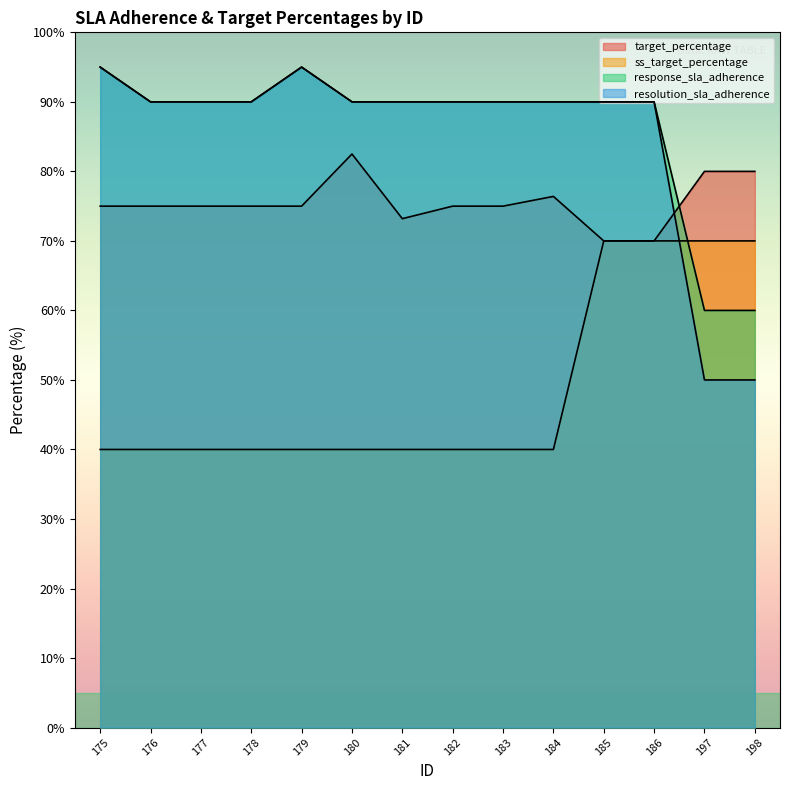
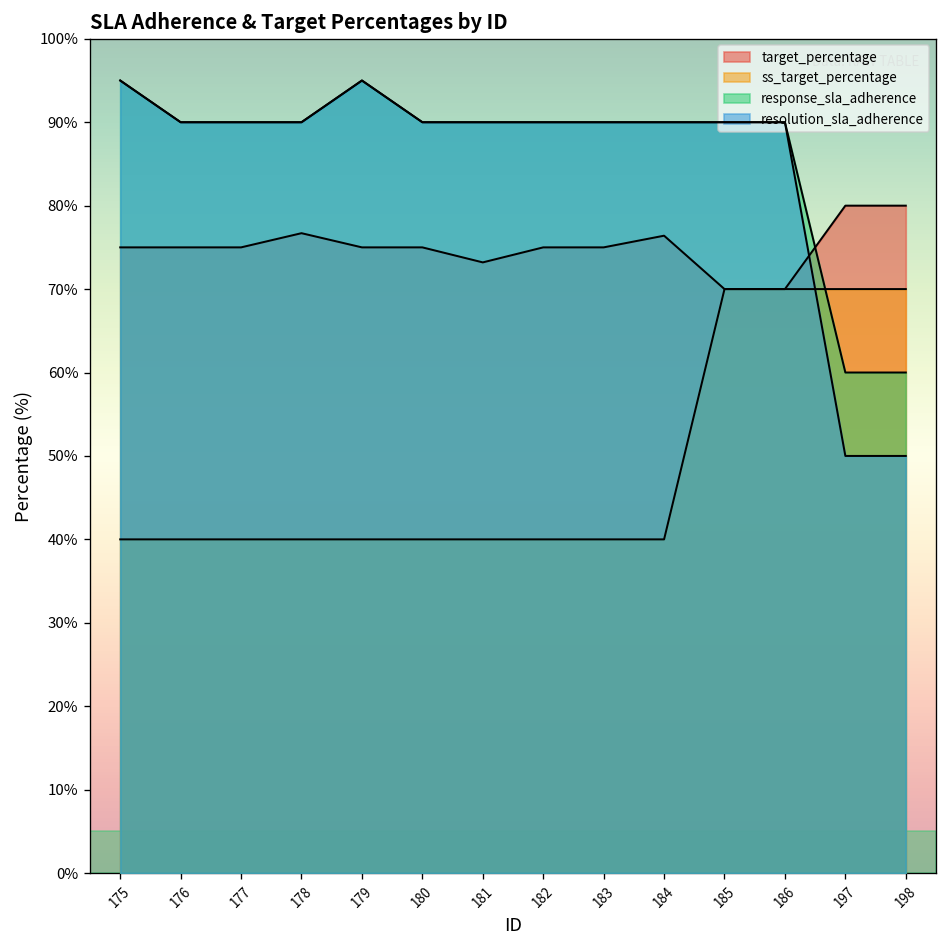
  {
    "target_percentage": {
      "175": "75%",
      "176": "75%",
      "177": "75%",
-     "178": "75%",
+     "178": "77%",
      "179": "75%",
-     "180": "83%",
+     "180": "75%",
      "181": "73%",
      "182": "75%",
      "183": "75%",
      "184": "76%",
      "197": "80%",
      "198": "80%"
    },
    "ss_target_percentage": {
      "175": "40%",
      "176": "40%",
      "177": "40%",
      "178": "40%",
      "179": "40%",
      "180": "40%",
      "181": "40%",
      "182": "40%",
      "183": "40%",
      "184": "40%",
      "197": "70%",
      "198": "70%"
    },
    "response_sla_adherence": {
      "197": "60%",
      "198": "60%"
    },
    "resolution_sla_adherence": {
      "197": "50%",
      "198": "50%"
    }
  }
